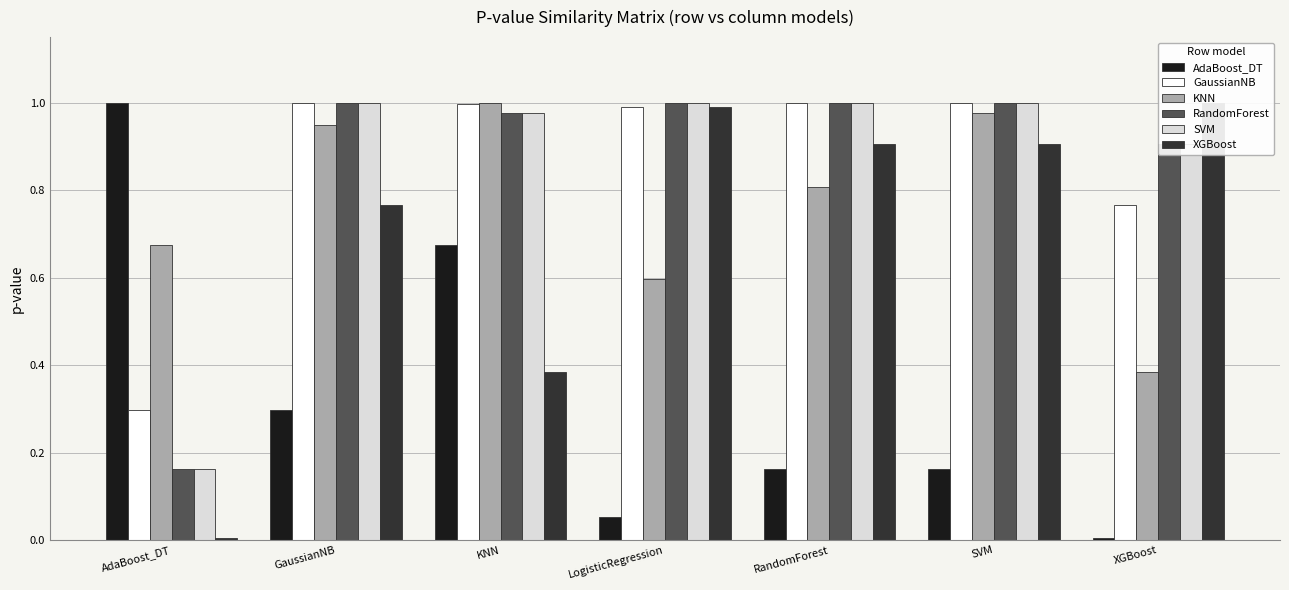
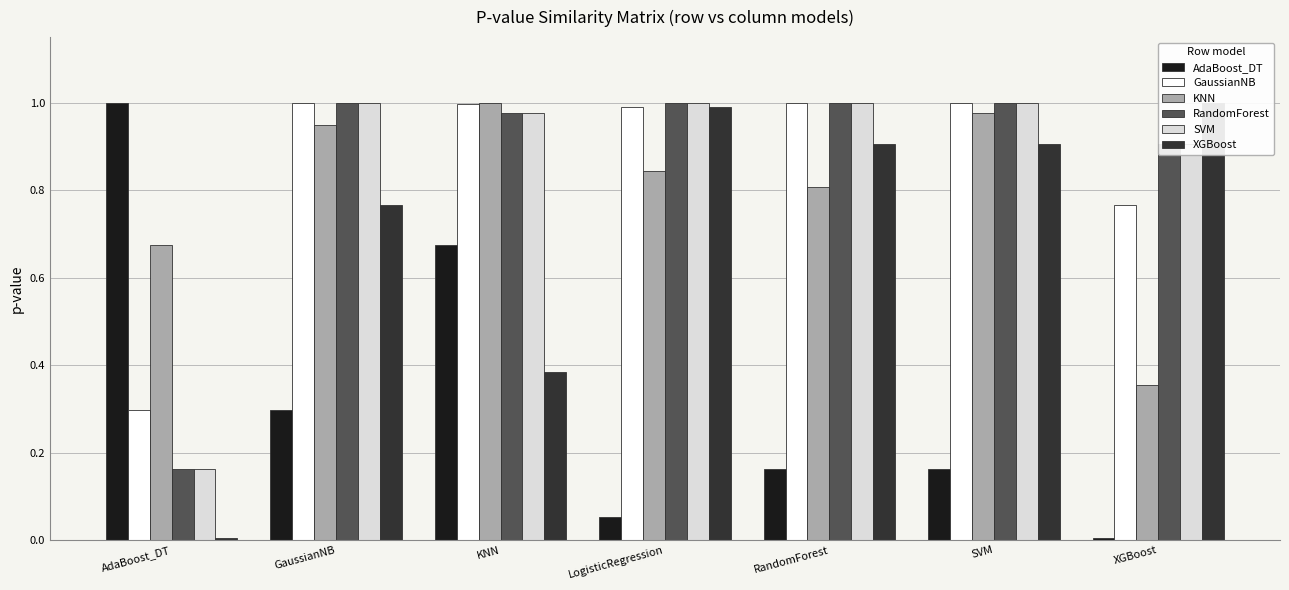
  {
    "KNN": {
      "AdaBoost_DT": 0.68,
      "GaussianNB": 0.95,
      "KNN": 1.00,
-     "LogisticRegression": 0.60,
+     "LogisticRegression": 0.84,
      "RandomForest": 0.81,
      "SVM": 0.98,
-     "XGBoost": 0.38
+     "XGBoost": 0.35
    }
  }
